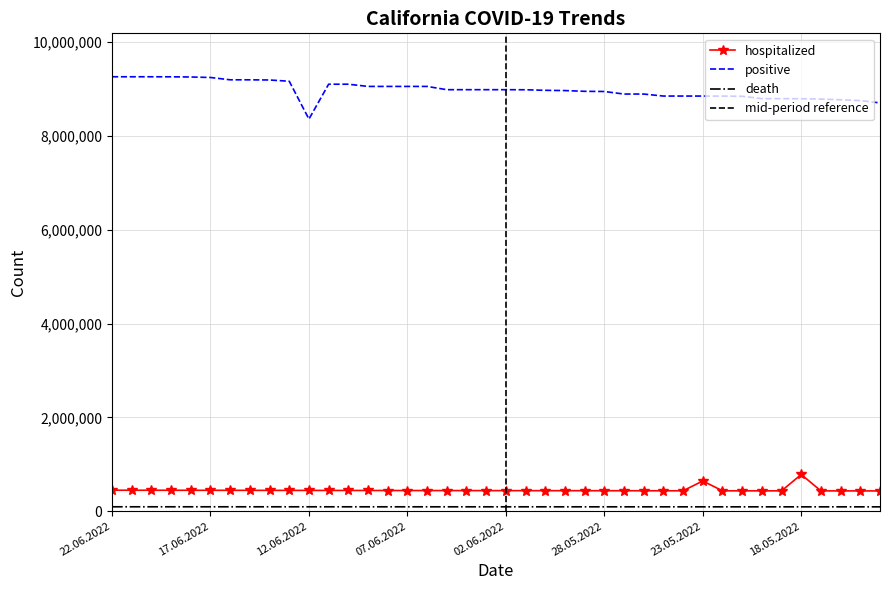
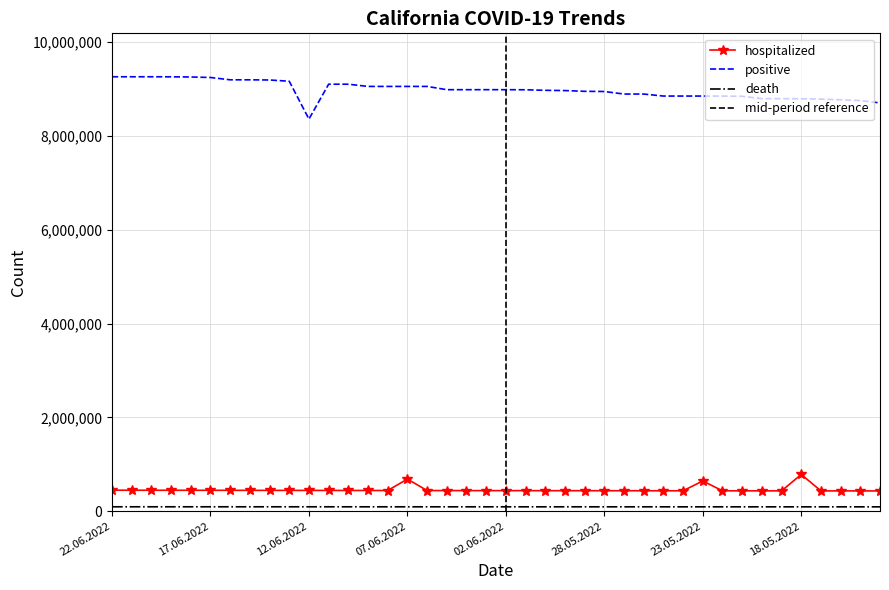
  {
    "hospitalized": {
      "22.06.2022": "400,000",
      "17.06.2022": "400,000",
      "12.06.2022": "400,000",
-     "07.06.2022": "400,000",
+     "07.06.2022": "700,000",
      "02.06.2022": "400,000",
      "28.05.2022": "400,000",
      "23.05.2022": "600,000",
      "18.05.2022": "800,000"
    },
    "positive": {
      "22.06.2022": "9,300,000",
      "17.06.2022": "9,200,000",
      "12.06.2022": "8,400,000",
      "07.06.2022": "9,100,000",
      "02.06.2022": "9,000,000",
      "28.05.2022": "8,900,000",
      "23.05.2022": "8,900,000"
    },
    "death": {
      "22.06.2022": "100,000",
      "17.06.2022": "100,000",
      "12.06.2022": "100,000",
      "07.06.2022": "100,000",
      "02.06.2022": "100,000",
      "28.05.2022": "100,000",
      "23.05.2022": "100,000",
      "18.05.2022": "100,000"
    }
  }
